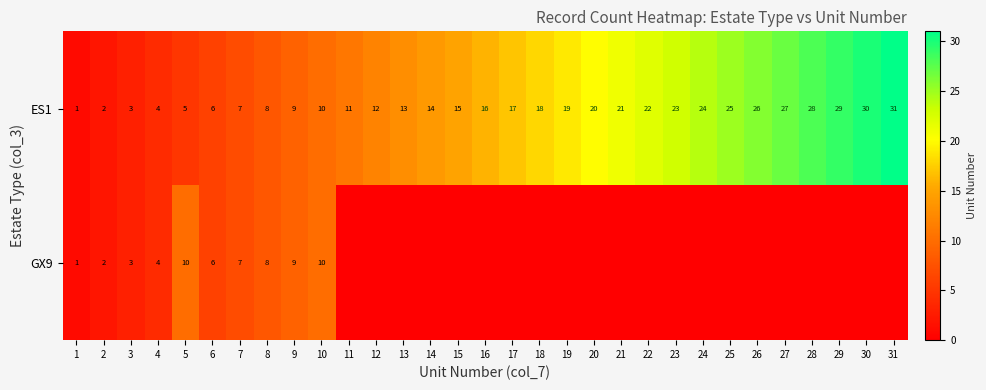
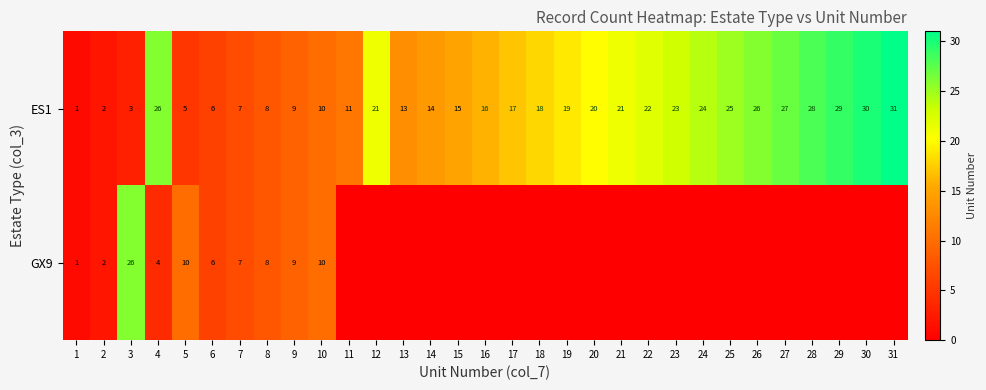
  {
    "ES1": {
      "1": 1,
      "2": 2,
      "3": 3,
-     "4": 4,
+     "4": 26,
      "5": 5,
      "6": 6,
      "7": 7,
      "8": 8,
      "9": 9,
      "10": 10,
      "11": 11,
-     "12": 12,
+     "12": 21,
      "13": 13,
      "14": 14,
      "15": 15,
      "16": 16,
      "17": 17,
      "18": 18,
      "19": 19,
      "20": 20,
      "21": 21,
      "22": 22,
      "23": 23,
      "24": 24,
      "25": 25,
      "26": 26,
      "27": 27,
      "28": 28,
      "29": 29,
      "30": 30,
      "31": 31
    },
    "GX9": {
      "1": 1,
      "2": 2,
-     "3": 3,
+     "3": 26,
      "4": 4,
      "5": 10,
      "6": 6,
      "7": 7,
      "8": 8,
      "9": 9,
      "10": 10
    }
  }
